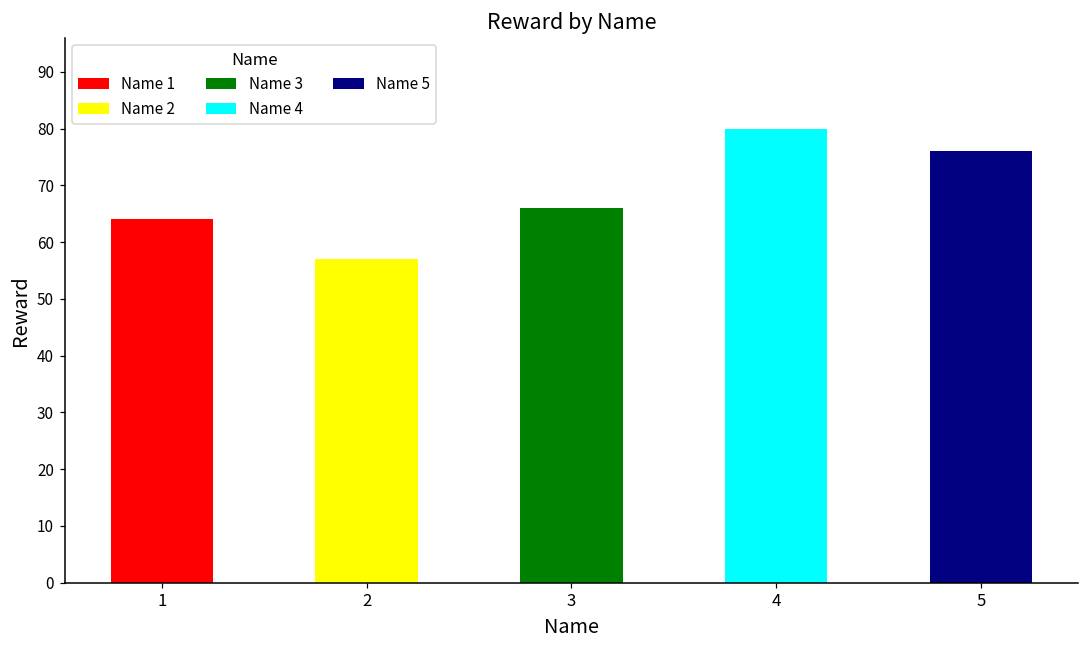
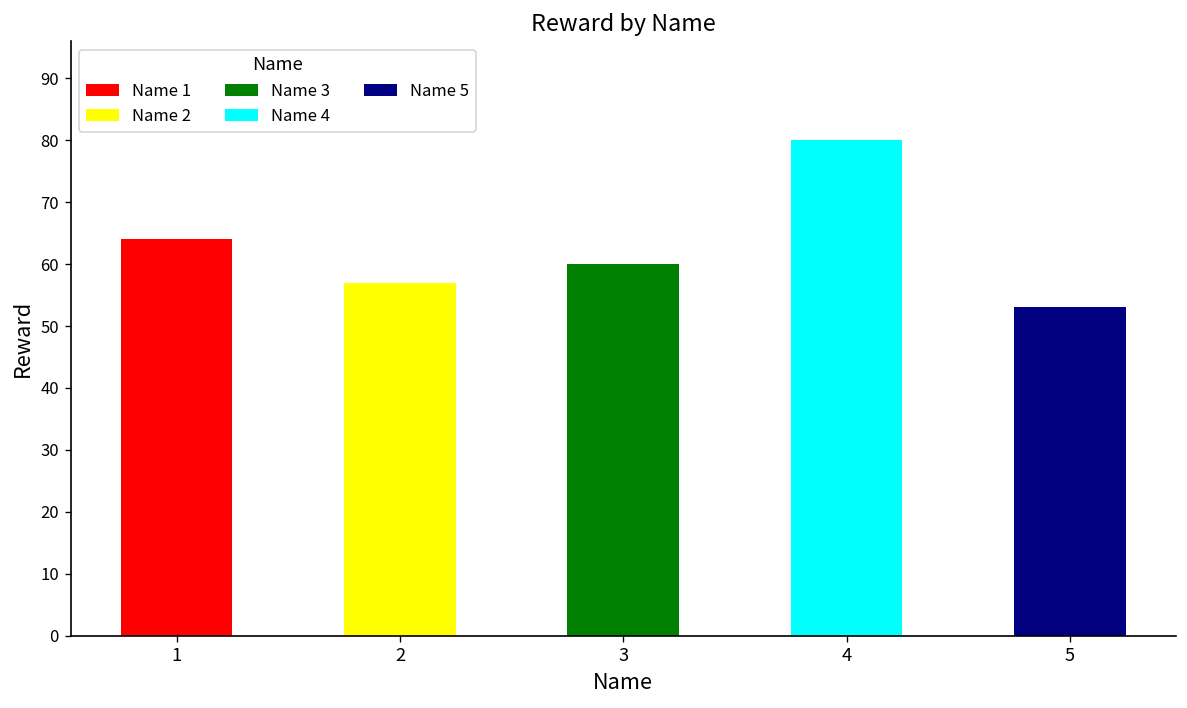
  {
    "1": 64,
    "2": 57,
-   "3": 66,
+   "3": 60,
    "4": 80,
-   "5": 76
+   "5": 53
  }
